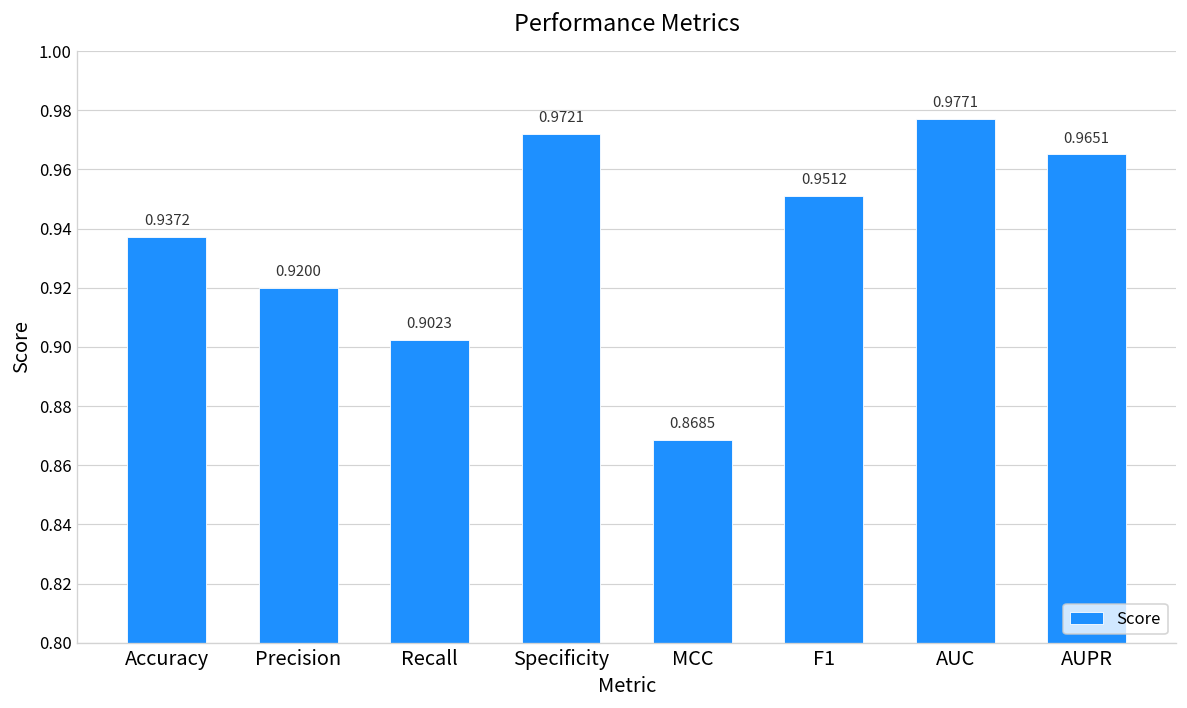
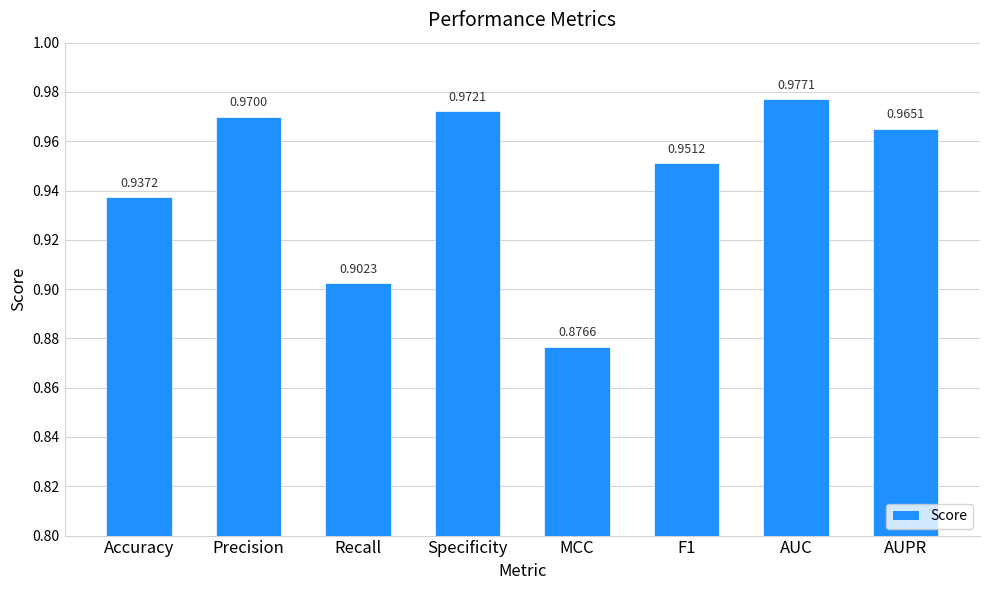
  {
    "Accuracy": 0.9372,
-   "Precision": 0.9200,
+   "Precision": 0.9700,
    "Recall": 0.9023,
    "Specificity": 0.9721,
-   "MCC": 0.8685,
+   "MCC": 0.8766,
    "F1": 0.9512,
    "AUC": 0.9771,
    "AUPR": 0.9651
  }
